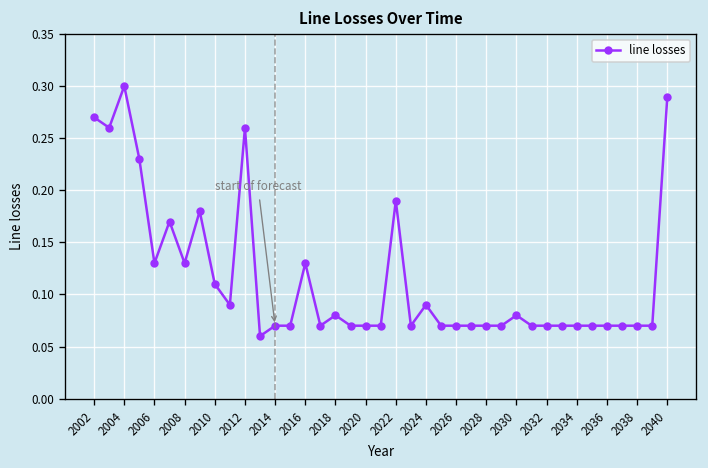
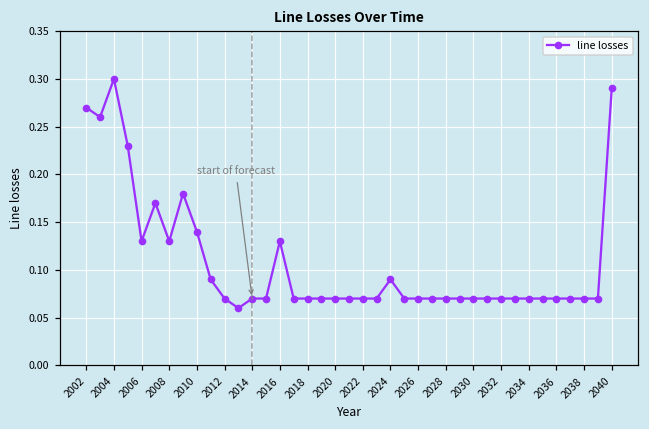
  {
    "2002": 0.27,
    "2004": 0.30,
    "2006": 0.13,
    "2008": 0.13,
-   "2010": 0.11,
-   "2012": 0.26,
+   "2010": 0.14,
+   "2012": 0.07,
    "2014": 0.07,
    "2016": 0.13,
-   "2018": 0.08,
+   "2018": 0.07,
    "2020": 0.07,
-   "2022": 0.19,
+   "2022": 0.07,
    "2024": 0.09,
    "2026": 0.07,
    "2028": 0.07,
-   "2030": 0.08,
+   "2030": 0.07,
    "2032": 0.07,
    "2034": 0.07,
    "2036": 0.07,
    "2038": 0.07,
    "2040": 0.29
  }
